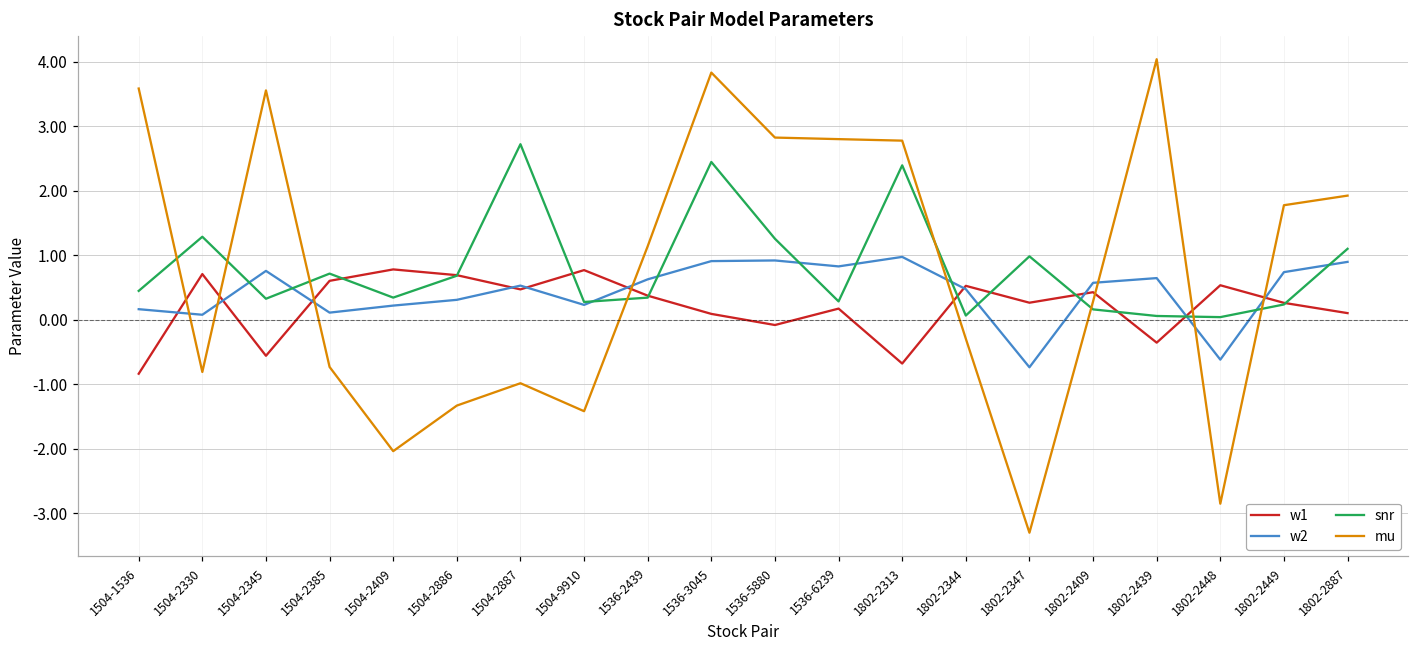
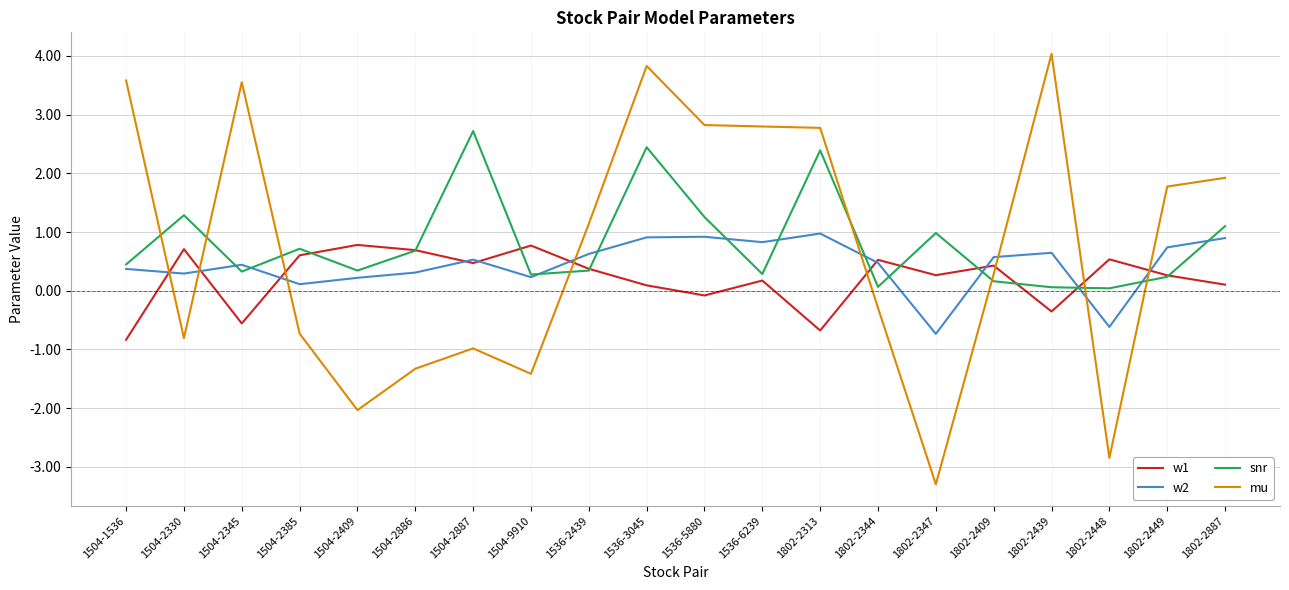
  {
    "w1": {
      "1504-1536": -0.8,
      "1504-2330": 0.7,
      "1504-2345": -0.6,
      "1504-2385": 0.6,
      "1504-2409": 0.8,
      "1504-2887": 0.5,
      "1504-9910": 0.8,
      "1536-3045": 0.1,
      "1536-5880": -0.1,
      "1536-6239": 0.2,
      "1802-2313": -0.7,
      "1802-2344": 0.5,
      "1802-2347": 0.3,
      "1802-2409": 0.4,
      "1802-2439": -0.4,
      "1802-2448": 0.5,
      "1802-2887": 0.1
    },
    "w2": {
-     "1504-1536": 0.2,
-     "1504-2330": 0.1,
-     "1504-2345": 0.8,
+     "1504-1536": 0.4,
+     "1504-2330": 0.3,
+     "1504-2345": 0.4,
      "1504-2385": 0.1,
      "1504-2409": 0.2,
      "1504-2886": 0.3,
      "1504-2887": 0.5,
      "1504-9910": 0.2,
      "1536-2439": 0.6,
      "1536-3045": 0.9,
      "1536-5880": 0.9,
      "1536-6239": 0.8,
      "1802-2313": 1.0,
      "1802-2344": 0.5,
      "1802-2347": -0.7,
      "1802-2409": 0.6,
      "1802-2439": 0.6,
      "1802-2448": -0.6,
      "1802-2449": 0.7,
      "1802-2887": 0.9
    },
    "snr": {
      "1504-1536": 0.4,
      "1504-2330": 1.3,
      "1504-2345": 0.3,
      "1504-2385": 0.7,
      "1504-2409": 0.3,
      "1504-2887": 2.7,
      "1504-9910": 0.3,
      "1536-3045": 2.4,
      "1536-5880": 1.3,
      "1536-6239": 0.3,
      "1802-2313": 2.4,
      "1802-2344": 0.1,
      "1802-2347": 1.0,
      "1802-2409": 0.2,
      "1802-2439": 0.1,
      "1802-2448": 0.0,
      "1802-2887": 1.1
    },
    "mu": {
      "1504-1536": 3.6,
      "1504-2330": -0.8,
      "1504-2345": 3.6,
      "1504-2385": -0.7,
      "1504-2409": -2.0,
      "1504-2886": -1.3,
      "1504-2887": -1.0,
      "1504-9910": -1.4,
      "1536-2439": 1.1,
      "1536-3045": 3.8,
      "1536-5880": 2.8,
      "1536-6239": 2.8,
      "1802-2313": 2.8,
      "1802-2344": -0.3,
      "1802-2347": -3.3,
      "1802-2409": 0.3,
      "1802-2439": 4.0,
      "1802-2448": -2.8,
      "1802-2449": 1.8,
      "1802-2887": 1.9
    }
  }
